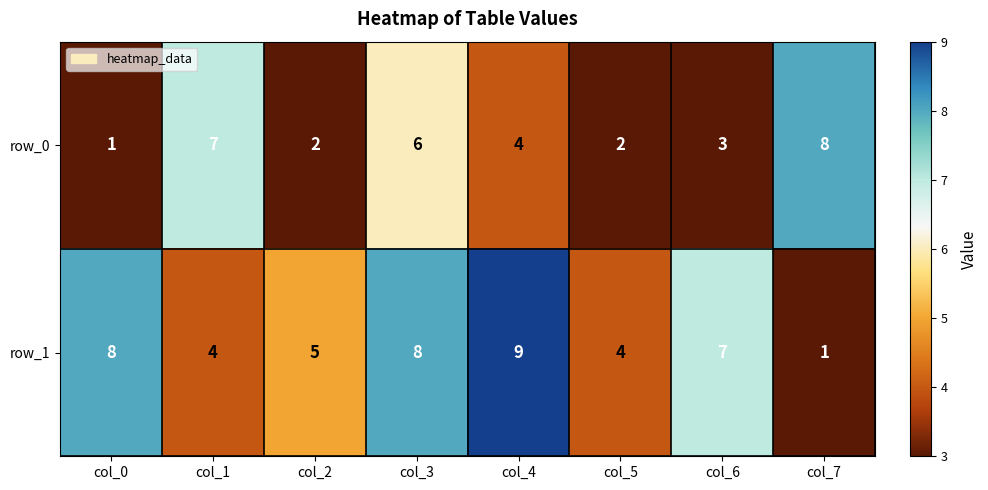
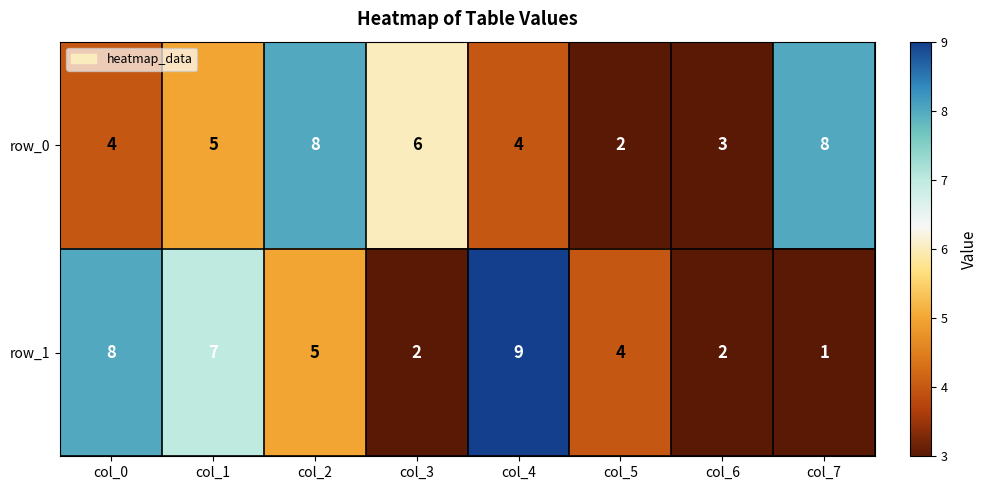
  {
    "row_0": {
-     "col_0": 1,
-     "col_1": 7,
-     "col_2": 2,
+     "col_0": 4,
+     "col_1": 5,
+     "col_2": 8,
      "col_3": 6,
      "col_4": 4,
      "col_5": 2,
      "col_6": 3,
      "col_7": 8
    },
    "row_1": {
      "col_0": 8,
-     "col_1": 4,
+     "col_1": 7,
      "col_2": 5,
-     "col_3": 8,
+     "col_3": 2,
      "col_4": 9,
      "col_5": 4,
-     "col_6": 7,
+     "col_6": 2,
      "col_7": 1
    }
  }
